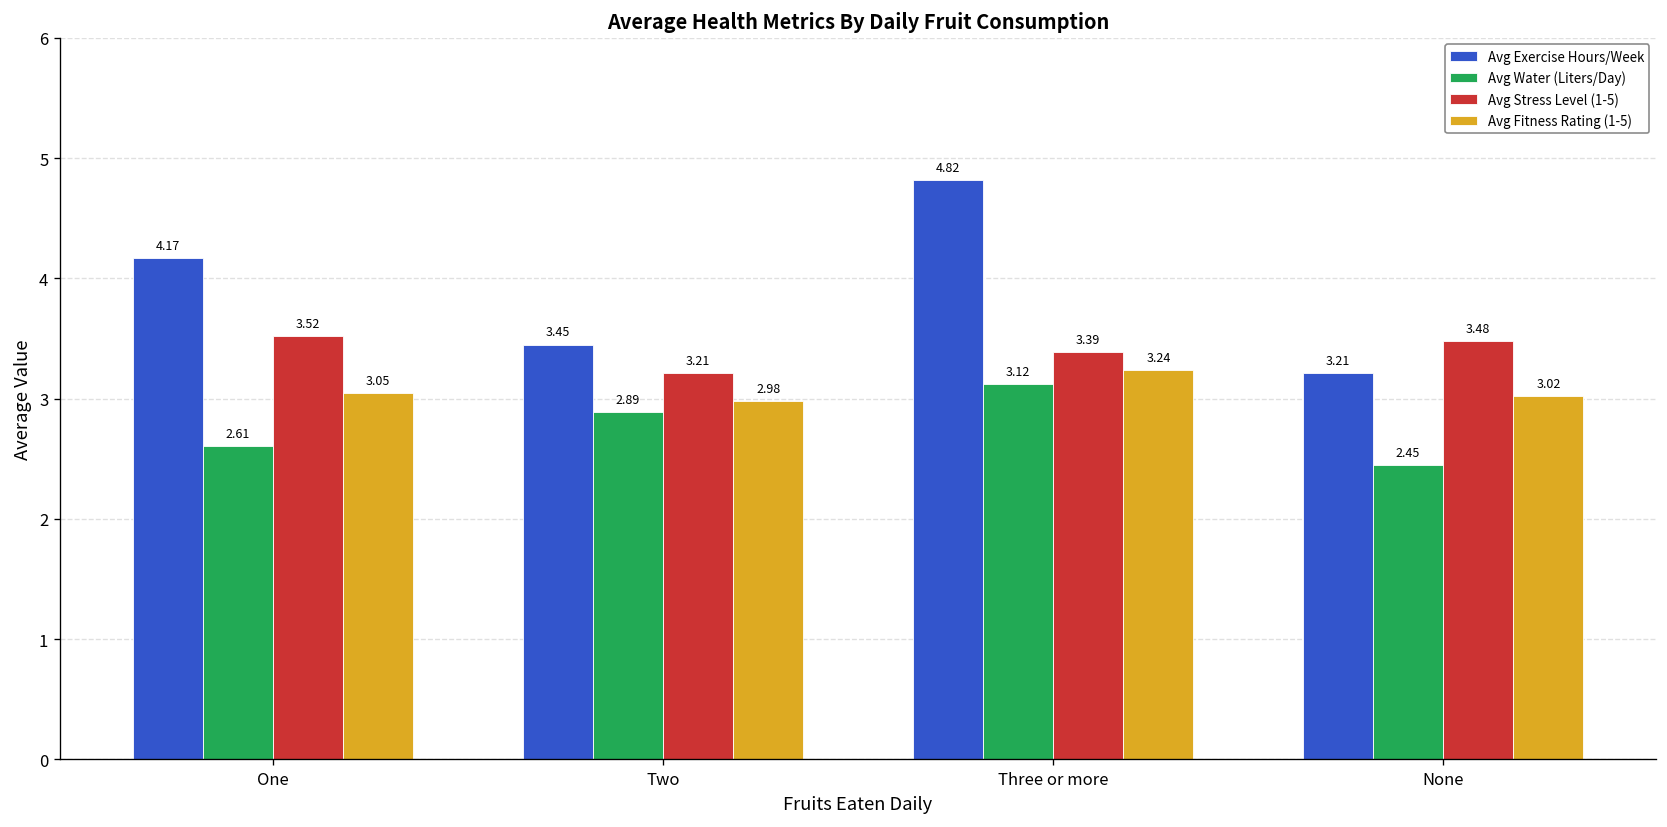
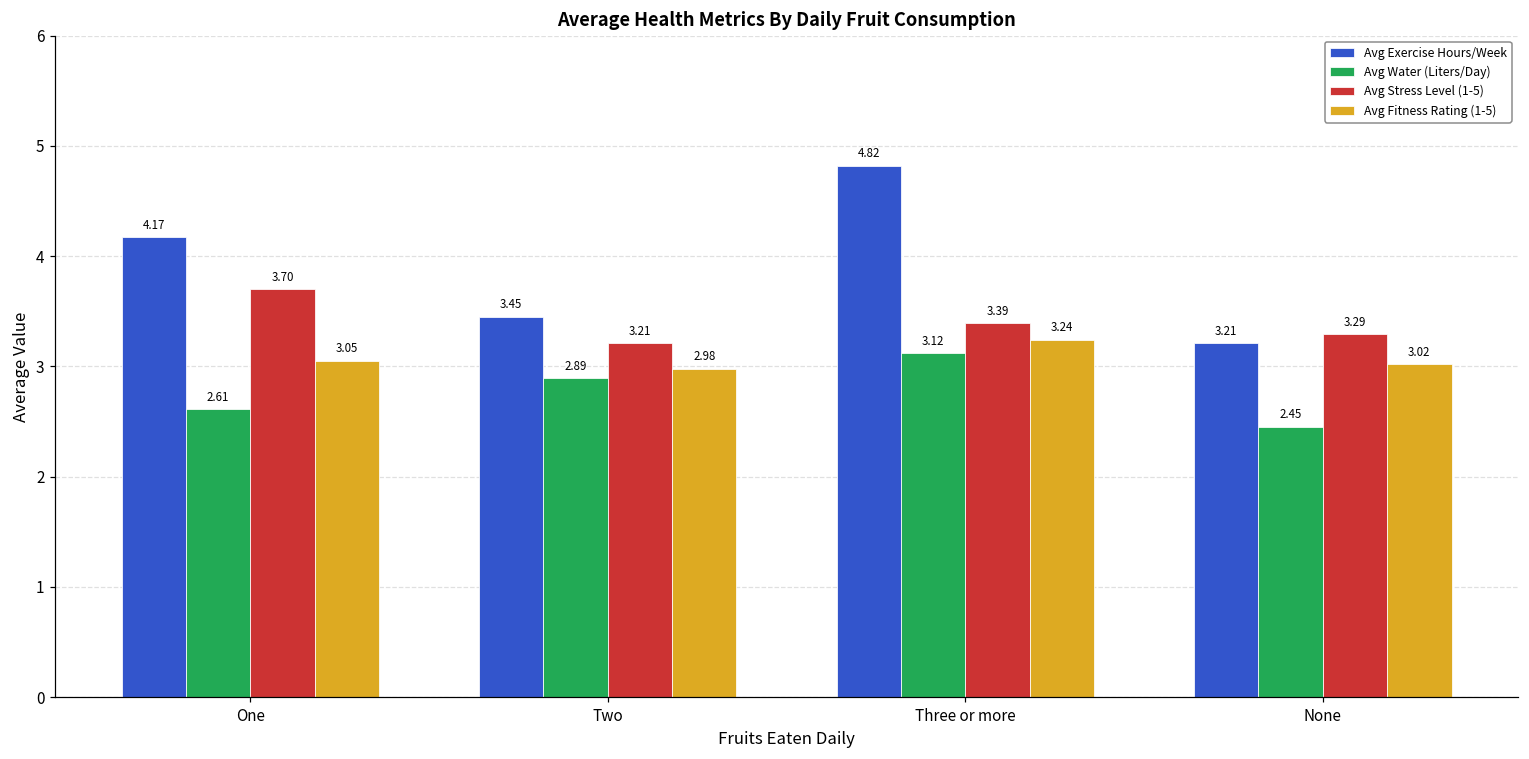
  {
    "Avg Exercise Hours/Week": {
      "One": 4.17,
      "Two": 3.45,
      "Three or more": 4.82,
      "None": 3.21
    },
    "Avg Water (Liters/Day)": {
      "One": 2.61,
      "Two": 2.89,
      "Three or more": 3.12,
      "None": 2.45
    },
    "Avg Stress Level (1-5)": {
-     "One": 3.52,
+     "One": 3.70,
      "Two": 3.21,
      "Three or more": 3.39,
-     "None": 3.48
+     "None": 3.29
    },
    "Avg Fitness Rating (1-5)": {
      "One": 3.05,
      "Two": 2.98,
      "Three or more": 3.24,
      "None": 3.02
    }
  }
